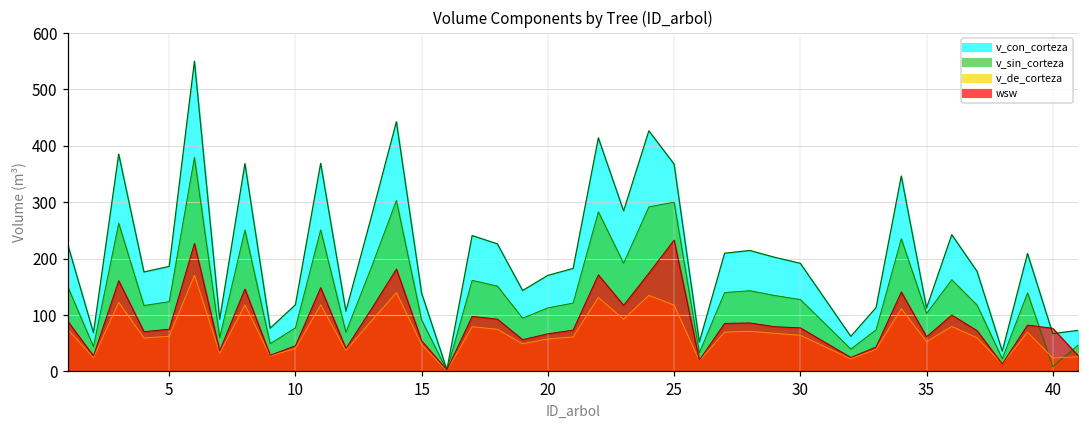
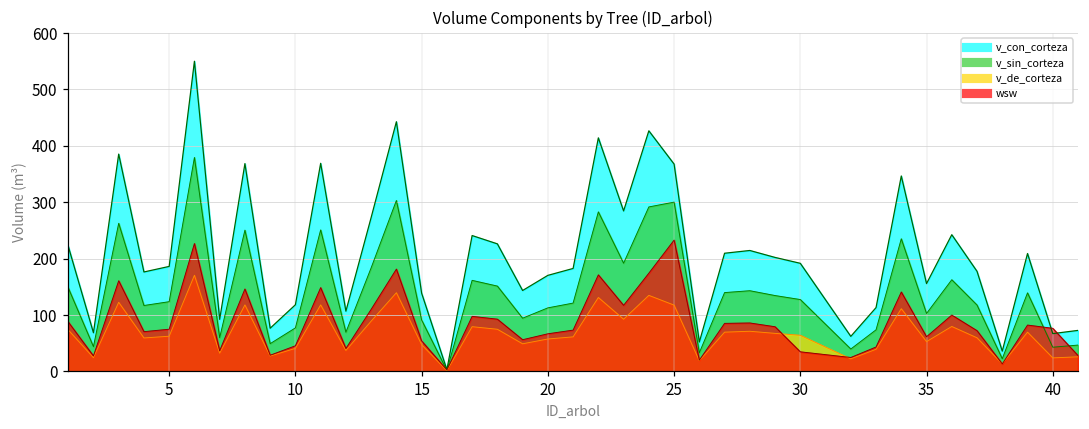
  {
    "v_con_corteza": {
      "5": 190,
      "10": 120,
      "15": 140,
      "20": 170,
      "25": 370,
      "30": 190,
-     "35": 110,
+     "35": 160,
      "40": 70
    },
    "v_sin_corteza": {
      "5": 120,
      "10": 80,
      "15": 90,
      "20": 110,
      "25": 300,
      "30": 130,
      "35": 100,
-     "40": 10
+     "40": 40
    },
    "v_de_corteza": {
      "5": 60,
      "15": 50,
      "20": 60,
      "25": 120,
      "30": 60,
      "35": 50,
      "40": 20
    },
    "wsw": {
      "5": 70,
      "15": 50,
      "20": 70,
      "25": 230,
-     "30": 80,
+     "30": 30,
      "35": 60,
      "40": 80
    }
  }
